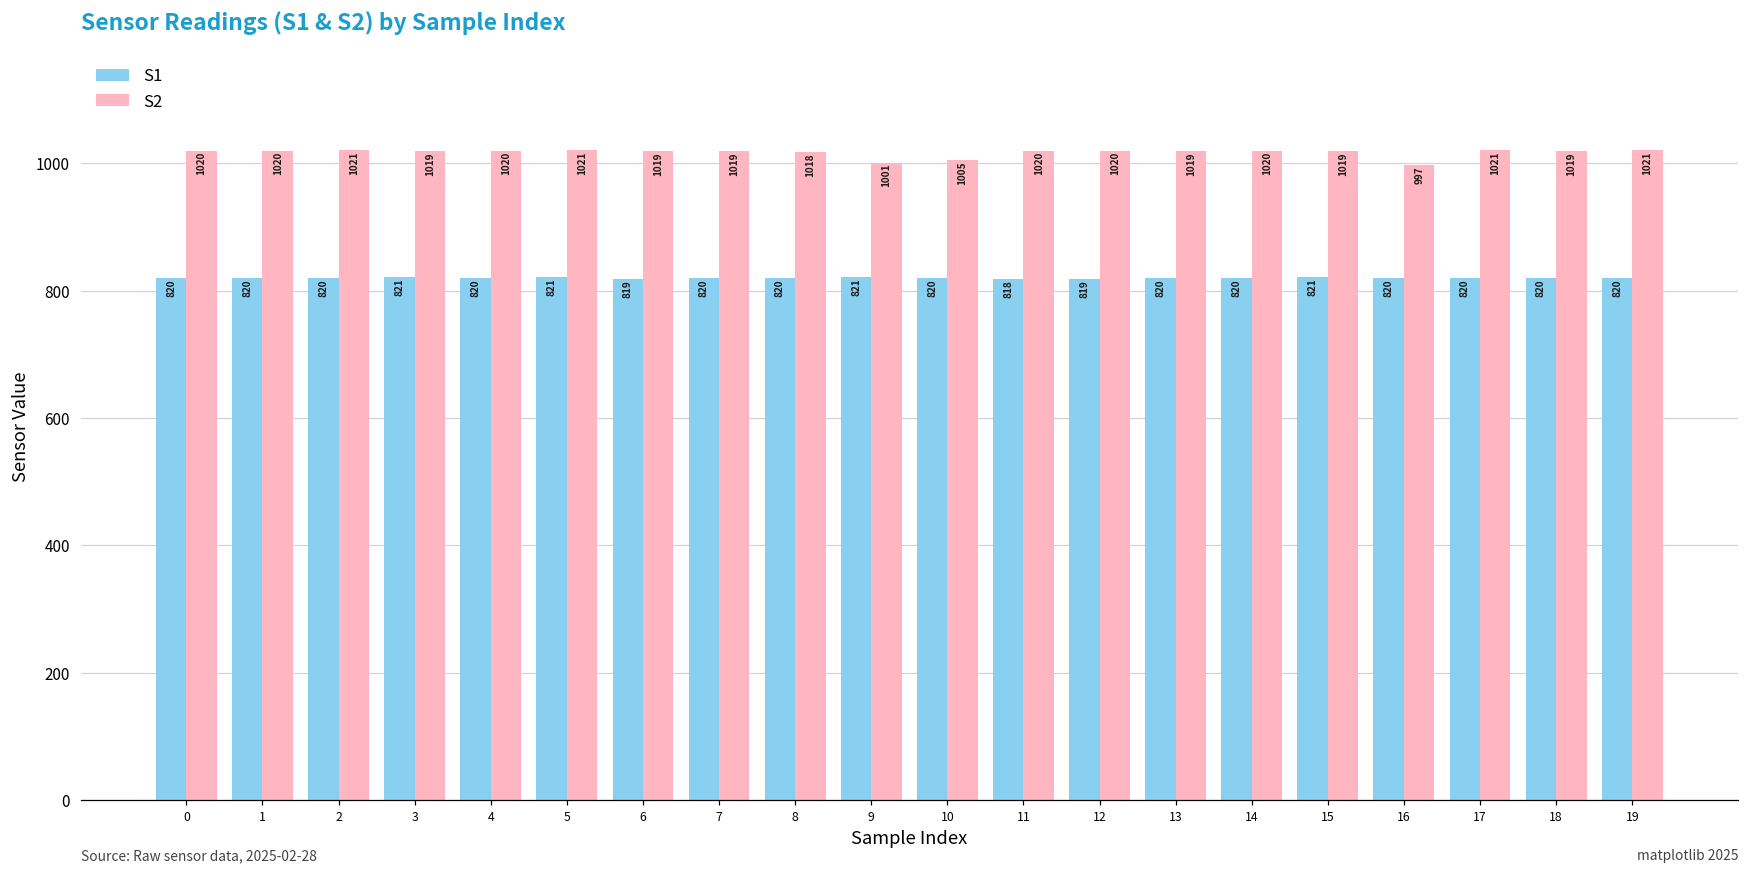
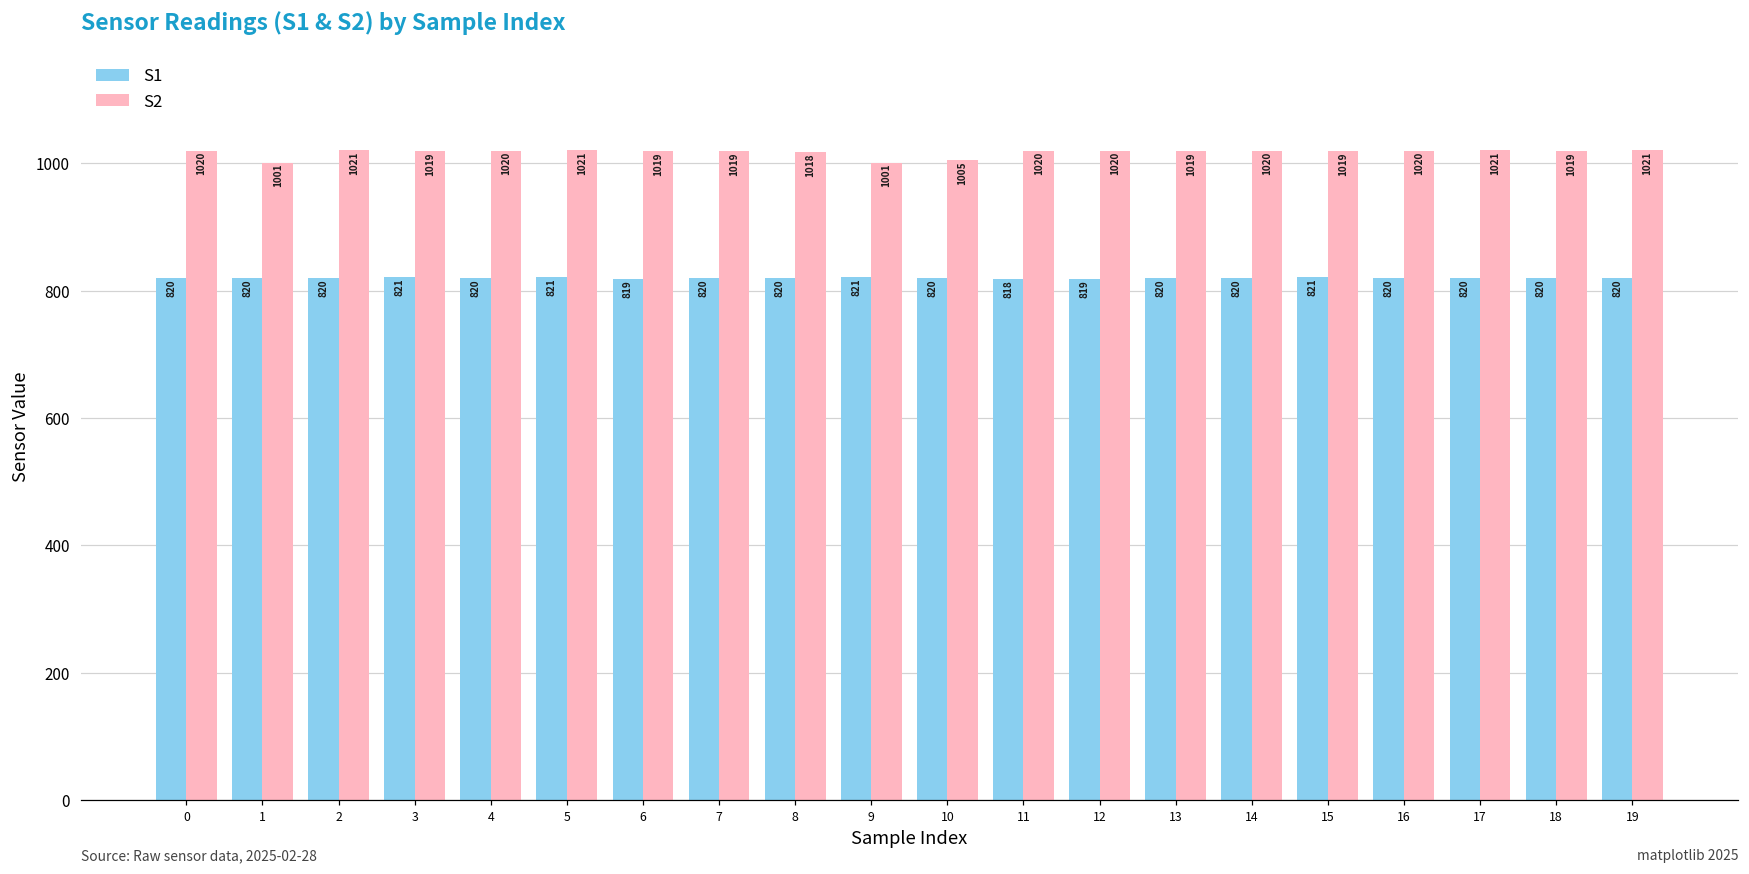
  {
    "S1": {
      "0": 820,
      "1": 820,
      "2": 820,
      "3": 821,
      "4": 820,
      "5": 821,
      "6": 819,
      "7": 820,
      "8": 820,
      "9": 821,
      "10": 820,
      "11": 818,
      "12": 819,
      "13": 820,
      "14": 820,
      "15": 821,
      "16": 820,
      "17": 820,
      "18": 820,
      "19": 820
    },
    "S2": {
      "0": 1020,
-     "1": 1020,
+     "1": 1001,
      "2": 1021,
      "3": 1019,
      "4": 1020,
      "5": 1021,
      "6": 1019,
      "7": 1019,
      "8": 1018,
      "9": 1001,
      "10": 1005,
      "11": 1020,
      "12": 1020,
      "13": 1019,
      "14": 1020,
      "15": 1019,
-     "16": 997,
+     "16": 1020,
      "17": 1021,
      "18": 1019,
      "19": 1021
    }
  }
